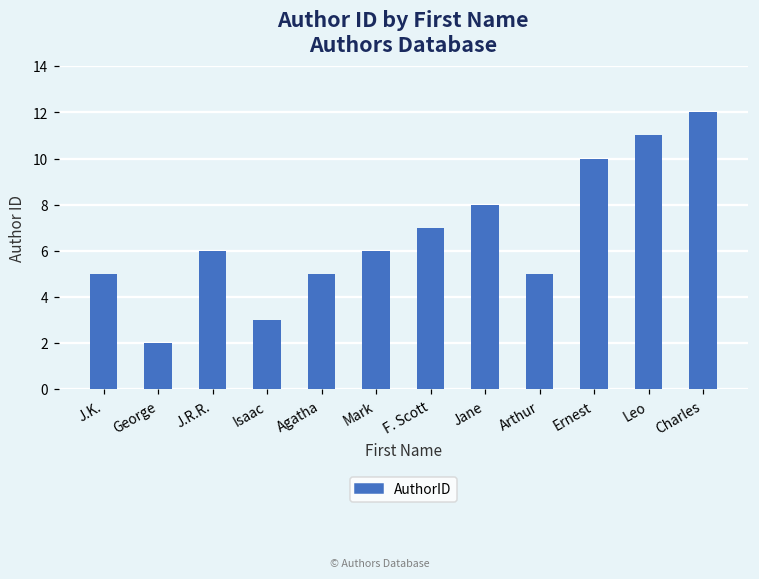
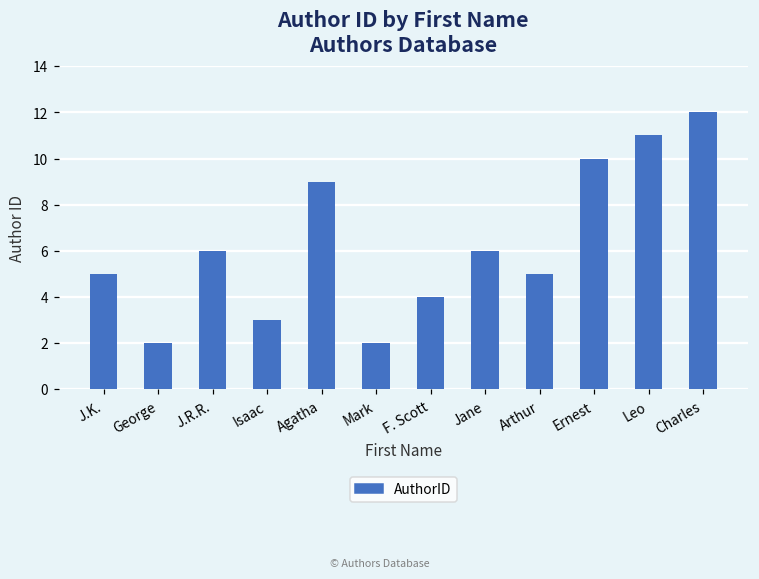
  {
    "J.K.": 5,
    "George": 2,
    "J.R.R.": 6,
    "Isaac": 3,
-   "Agatha": 5,
-   "Mark": 6,
-   "F. Scott": 7,
-   "Jane": 8,
+   "Agatha": 9,
+   "Mark": 2,
+   "F. Scott": 4,
+   "Jane": 6,
    "Arthur": 5,
    "Ernest": 10,
    "Leo": 11,
    "Charles": 12
  }
